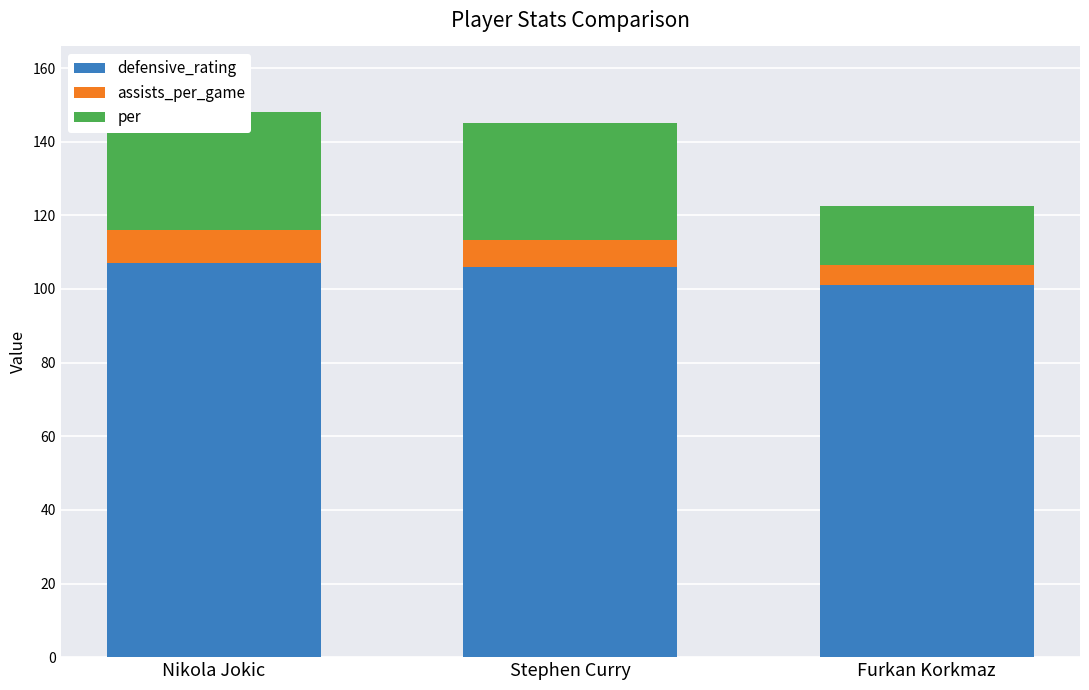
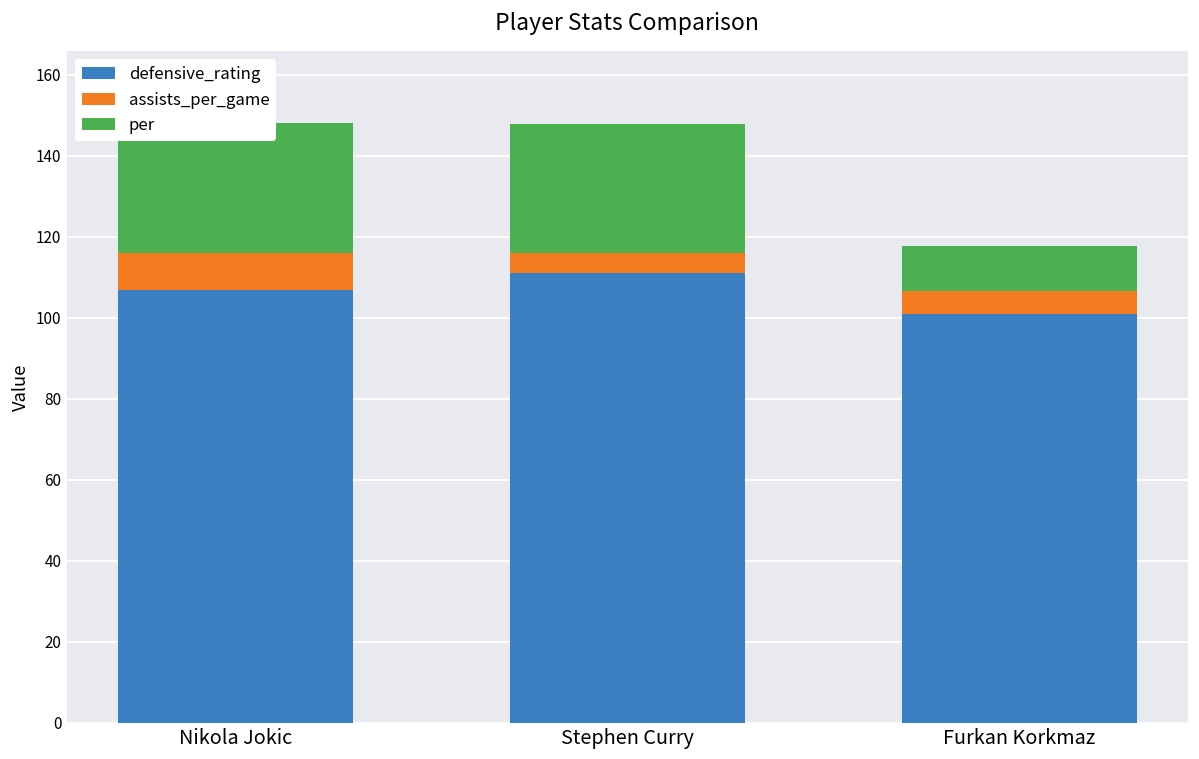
  {
    "defensive_rating": {
      "Nikola Jokic": 107,
-     "Stephen Curry": 106,
+     "Stephen Curry": 111,
      "Furkan Korkmaz": 101
    },
    "assists_per_game": {
      "Nikola Jokic": 9,
-     "Stephen Curry": 7,
+     "Stephen Curry": 5,
      "Furkan Korkmaz": 6
    },
    "per": {
      "Stephen Curry": 32,
-     "Furkan Korkmaz": 16
+     "Furkan Korkmaz": 11
    }
  }
